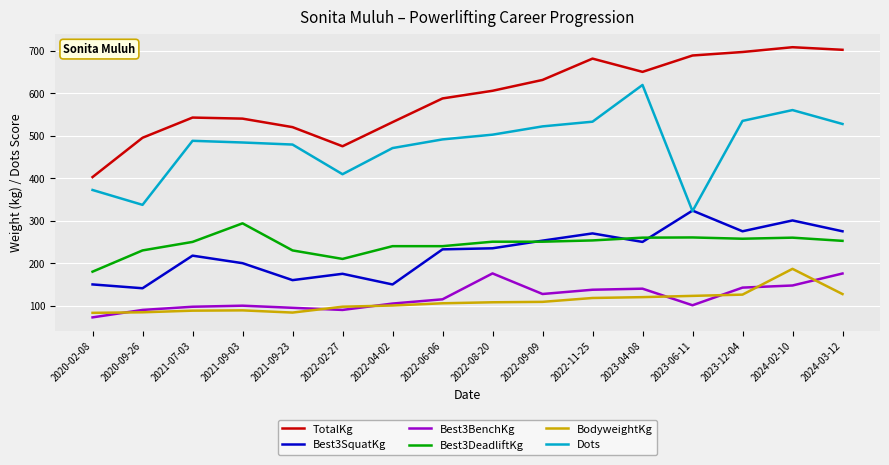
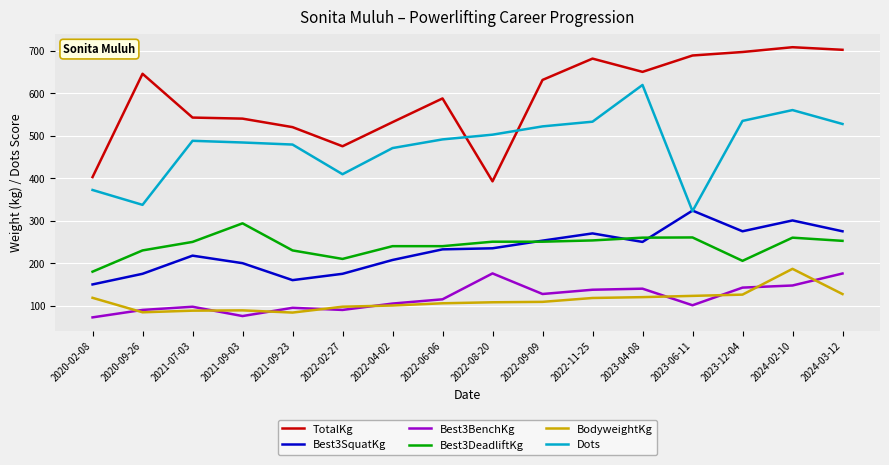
  {
    "TotalKg": {
      "2020-02-08": 400,
-     "2020-09-26": 500,
+     "2020-09-26": 650,
      "2021-07-03": 540,
      "2021-09-03": 540,
      "2021-09-23": 520,
      "2022-02-27": 480,
      "2022-04-02": 530,
      "2022-06-06": 590,
-     "2022-08-20": 610,
+     "2022-08-20": 390,
      "2022-09-09": 630,
      "2022-11-25": 680,
      "2023-04-08": 650,
      "2023-06-11": 690,
      "2023-12-04": 700,
      "2024-02-10": 710,
      "2024-03-12": 700
    },
    "Best3SquatKg": {
      "2020-02-08": 150,
-     "2020-09-26": 140,
+     "2020-09-26": 180,
      "2021-07-03": 220,
      "2021-09-03": 200,
      "2021-09-23": 160,
      "2022-02-27": 180,
-     "2022-04-02": 150,
+     "2022-04-02": 210,
      "2022-06-06": 230,
      "2022-08-20": 240,
      "2022-11-25": 270,
      "2023-04-08": 250,
      "2023-12-04": 280,
      "2024-02-10": 300,
      "2024-03-12": 280
    },
    "Best3BenchKg": {
      "2020-02-08": 70,
      "2021-07-03": 100,
-     "2021-09-03": 100,
+     "2021-09-03": 80,
      "2021-09-23": 100,
      "2022-02-27": 90,
      "2022-06-06": 120,
      "2022-08-20": 180,
      "2022-09-09": 130,
      "2022-11-25": 140,
      "2023-04-08": 140,
      "2023-06-11": 100,
      "2023-12-04": 140,
      "2024-02-10": 150,
      "2024-03-12": 180
    },
    "Best3DeadliftKg": {
      "2020-02-08": 180,
      "2020-09-26": 230,
      "2021-07-03": 250,
      "2021-09-03": 290,
      "2021-09-23": 230,
      "2022-02-27": 210,
      "2022-04-02": 240,
      "2022-06-06": 240,
      "2022-08-20": 250,
      "2022-11-25": 250,
      "2023-04-08": 260,
      "2023-06-11": 260,
-     "2023-12-04": 260,
+     "2023-12-04": 210,
      "2024-02-10": 260,
      "2024-03-12": 250
    },
    "BodyweightKg": {
-     "2020-02-08": 80,
+     "2020-02-08": 120,
      "2021-07-03": 90,
      "2021-09-03": 90,
      "2021-09-23": 80,
      "2022-02-27": 100,
      "2022-06-06": 110,
      "2022-08-20": 110,
      "2022-09-09": 110,
      "2022-11-25": 120,
      "2023-04-08": 120,
      "2023-06-11": 120,
      "2023-12-04": 130,
      "2024-02-10": 190,
      "2024-03-12": 130
    },
    "Dots": {
      "2020-02-08": 370,
      "2020-09-26": 340,
      "2021-07-03": 490,
      "2021-09-03": 480,
      "2021-09-23": 480,
      "2022-02-27": 410,
      "2022-04-02": 470,
      "2022-06-06": 490,
      "2022-08-20": 500,
      "2022-09-09": 520,
      "2022-11-25": 530,
      "2023-04-08": 620,
      "2023-12-04": 530,
      "2024-02-10": 560,
      "2024-03-12": 530
    }
  }
